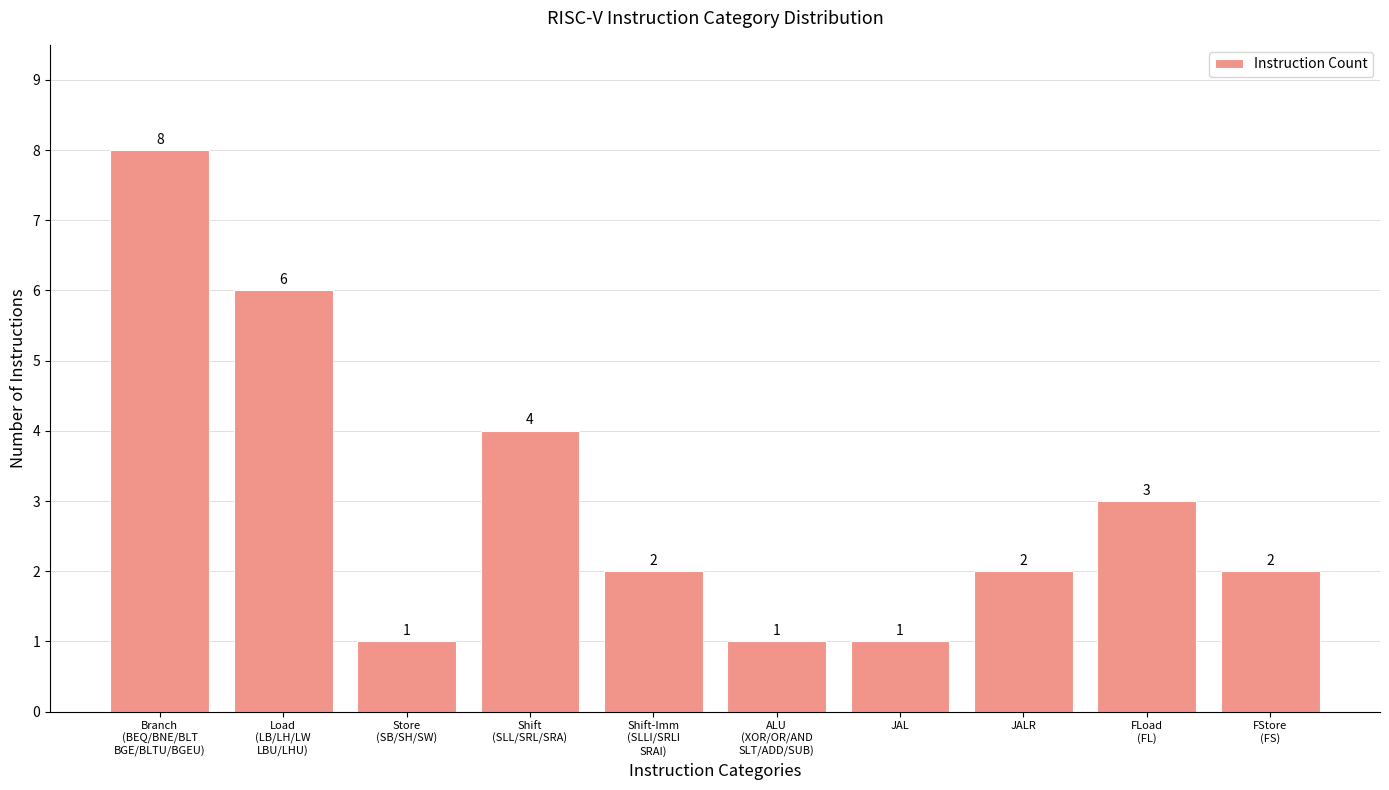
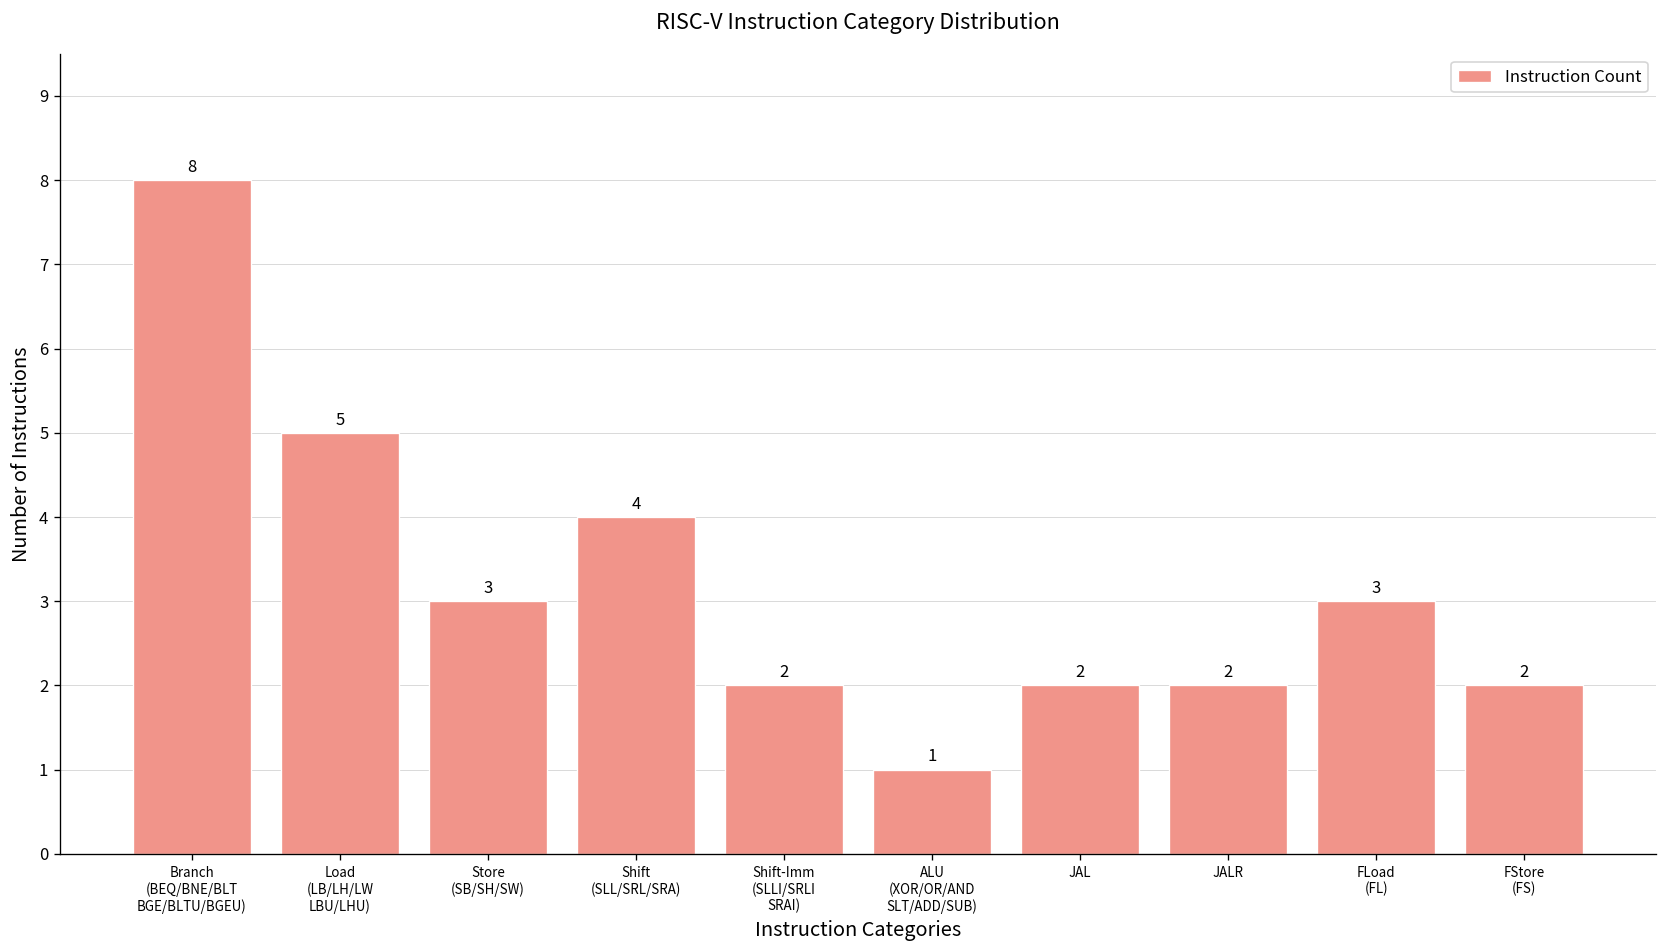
  {
    "Branch (BEQ/BNE/BLT BGE/BLTU/BGEU)": 8,
-   "Load (LB/LH/LW LBU/LHU)": 6,
-   "Store (SB/SH/SW)": 1,
+   "Load (LB/LH/LW LBU/LHU)": 5,
+   "Store (SB/SH/SW)": 3,
    "Shift (SLL/SRL/SRA)": 4,
    "Shift-Imm (SLLI/SRLI SRAI)": 2,
    "ALU (XOR/OR/AND SLT/ADD/SUB)": 1,
-   "JAL": 1,
+   "JAL": 2,
    "JALR": 2,
    "FLoad (FL)": 3,
    "FStore (FS)": 2
  }
